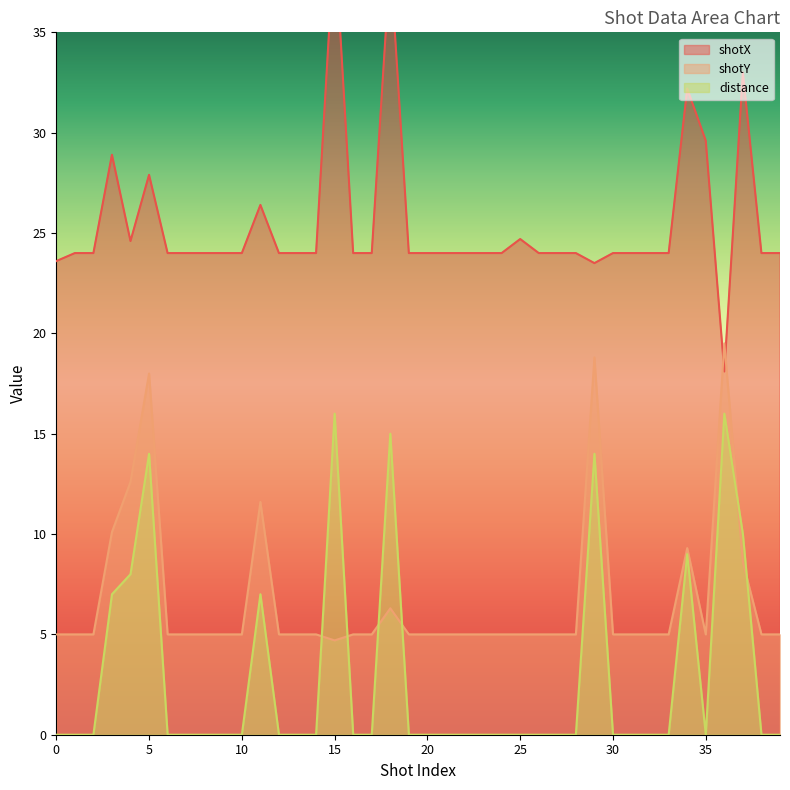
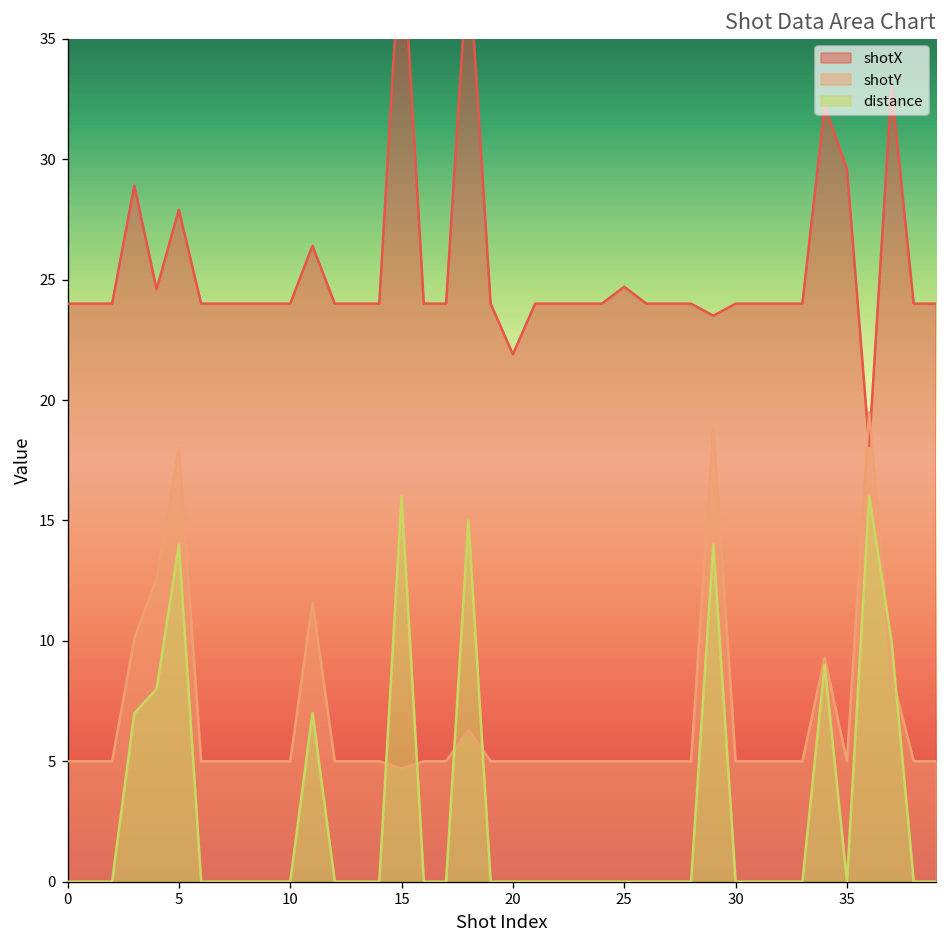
  {
    "shotX": {
-     "0": 23.6,
+     "0": 24.0,
      "5": 27.9,
      "10": 24.0,
-     "20": 24.0,
+     "20": 21.9,
      "25": 24.7,
      "30": 24.0,
      "35": 29.6
    }
  }
